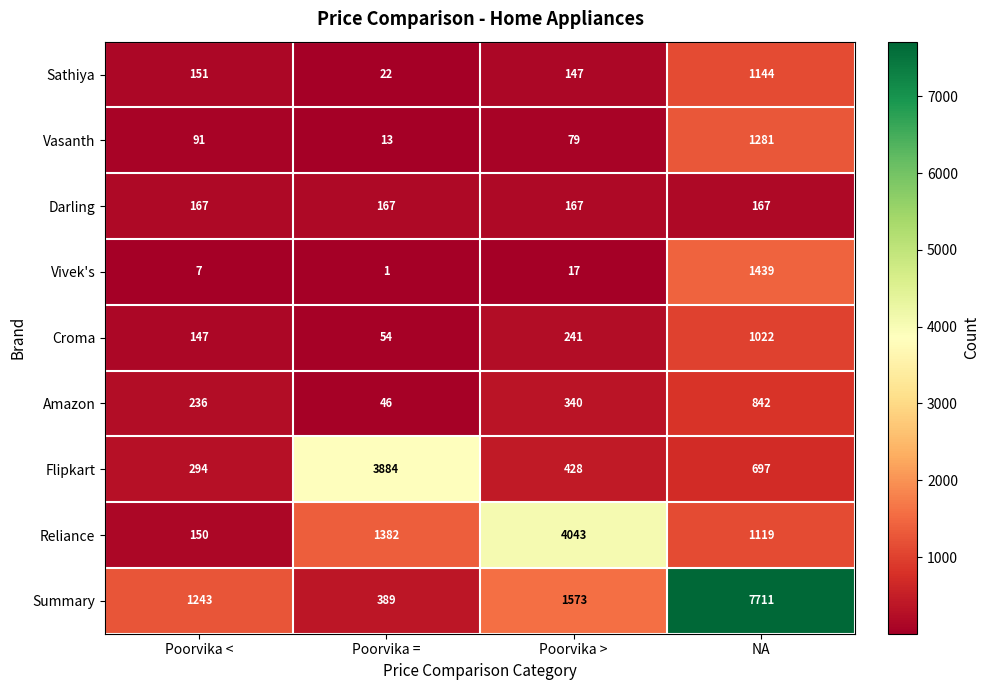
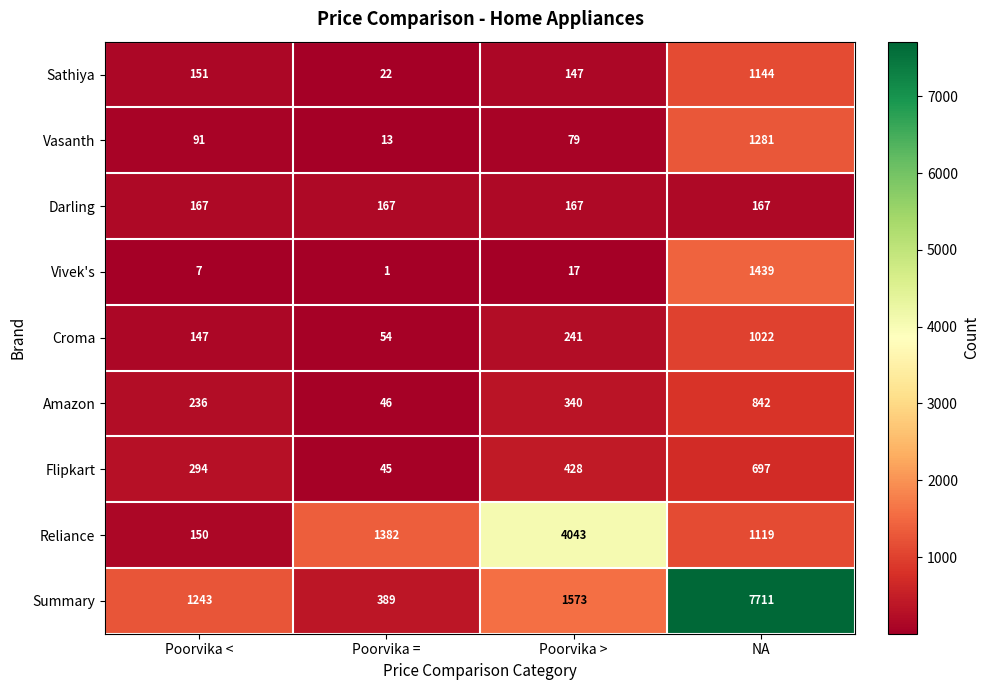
  {
    "Sathiya": {
      "Poorvika <": 151,
      "Poorvika =": 22,
      "Poorvika >": 147,
      "NA": 1144
    },
    "Vasanth": {
      "Poorvika <": 91,
      "Poorvika =": 13,
      "Poorvika >": 79,
      "NA": 1281
    },
    "Darling": {
      "Poorvika <": 167,
      "Poorvika =": 167,
      "Poorvika >": 167,
      "NA": 167
    },
    "Vivek's": {
      "Poorvika <": 7,
      "Poorvika =": 1,
      "Poorvika >": 17,
      "NA": 1439
    },
    "Croma": {
      "Poorvika <": 147,
      "Poorvika =": 54,
      "Poorvika >": 241,
      "NA": 1022
    },
    "Amazon": {
      "Poorvika <": 236,
      "Poorvika =": 46,
      "Poorvika >": 340,
      "NA": 842
    },
    "Flipkart": {
      "Poorvika <": 294,
-     "Poorvika =": 3884,
+     "Poorvika =": 45,
      "Poorvika >": 428,
      "NA": 697
    },
    "Reliance": {
      "Poorvika <": 150,
      "Poorvika =": 1382,
      "Poorvika >": 4043,
      "NA": 1119
    },
    "Summary": {
      "Poorvika <": 1243,
      "Poorvika =": 389,
      "Poorvika >": 1573,
      "NA": 7711
    }
  }
